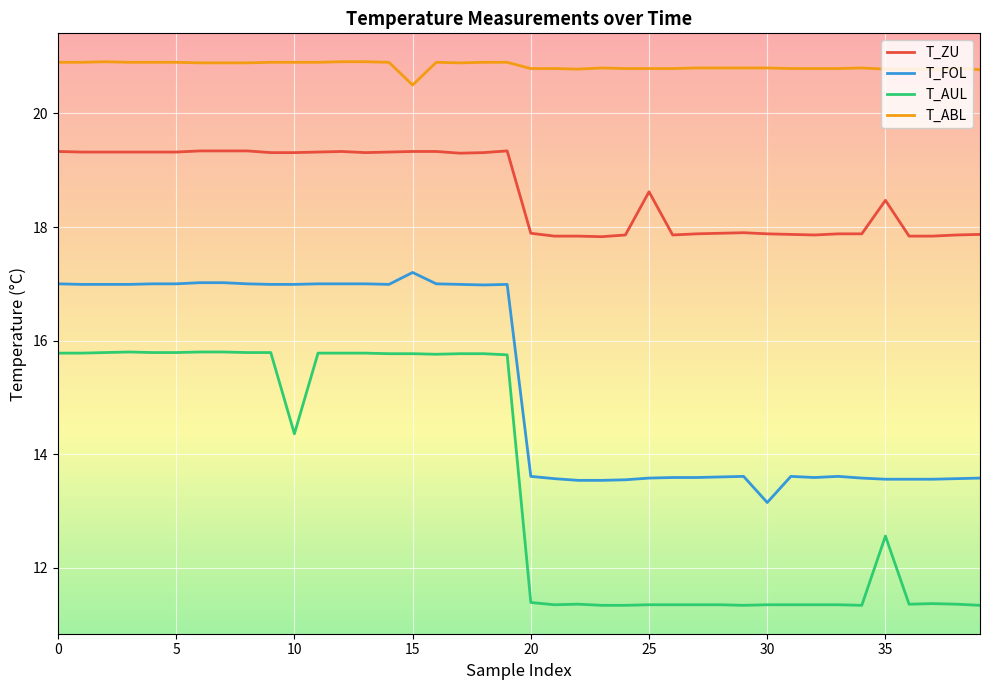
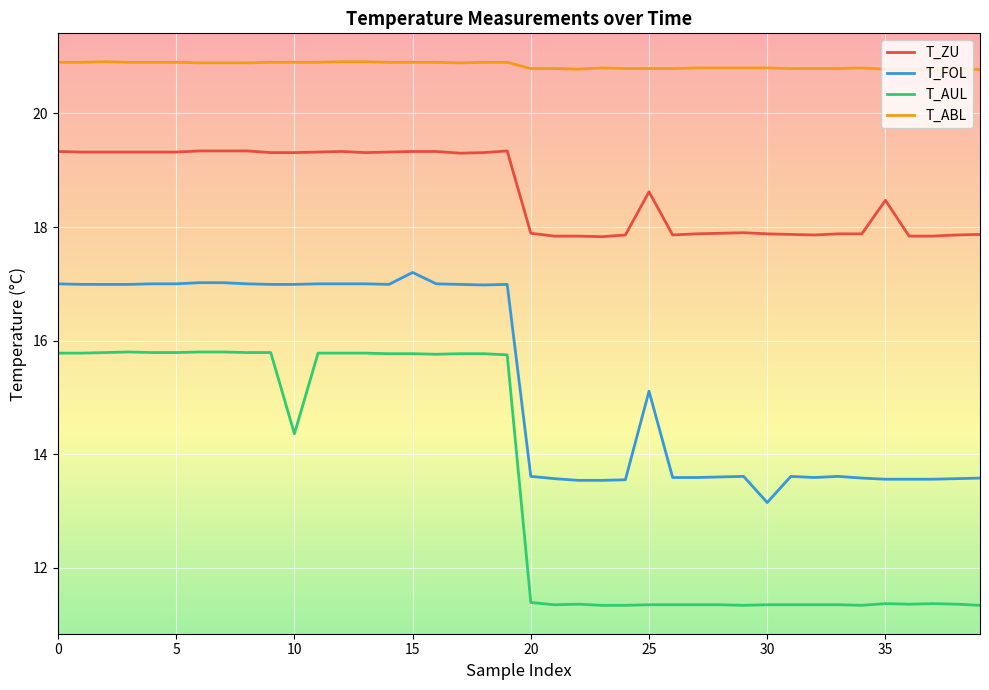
  {
    "T_ZU": {
      "0": 19.3,
      "5": 19.3,
      "10": 19.3,
      "15": 19.3,
      "20": 17.9,
      "25": 18.6,
      "30": 17.9,
      "35": 18.5
    },
    "T_FOL": {
      "0": 17.0,
      "5": 17.0,
      "10": 17.0,
      "15": 17.2,
      "20": 13.6,
-     "25": 13.6,
+     "25": 15.1,
      "30": 13.2,
      "35": 13.6
    },
    "T_AUL": {
      "0": 15.8,
      "5": 15.8,
      "10": 14.4,
      "15": 15.8,
      "20": 11.4,
      "25": 11.4,
      "30": 11.4,
-     "35": 12.6
+     "35": 11.4
    },
    "T_ABL": {
      "0": 20.9,
      "5": 20.9,
      "10": 20.9,
-     "15": 20.5,
+     "15": 20.9,
      "20": 20.8,
      "25": 20.8,
      "30": 20.8
    }
  }
